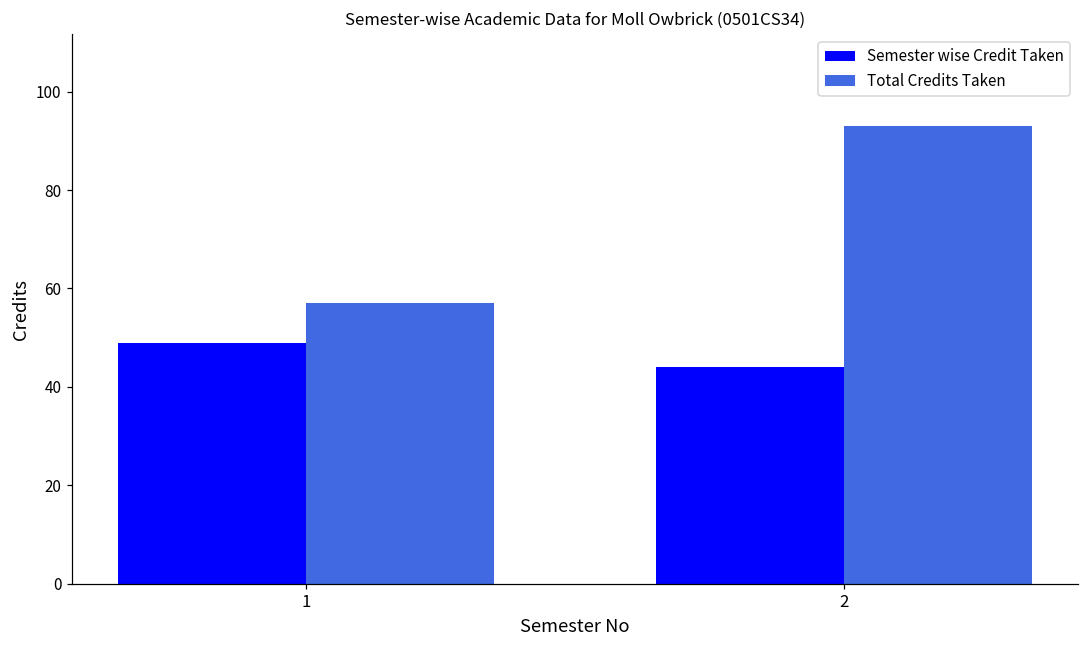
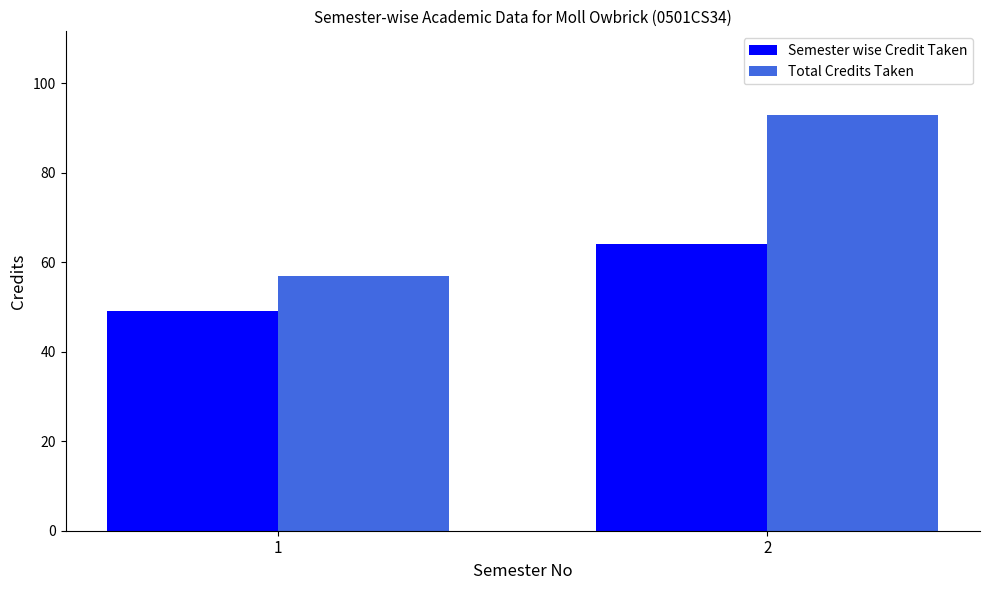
  {
    "Semester wise Credit Taken": {
      "1": 49,
-     "2": 44
+     "2": 64
    },
    "Total Credits Taken": {
      "1": 57,
      "2": 93
    }
  }
